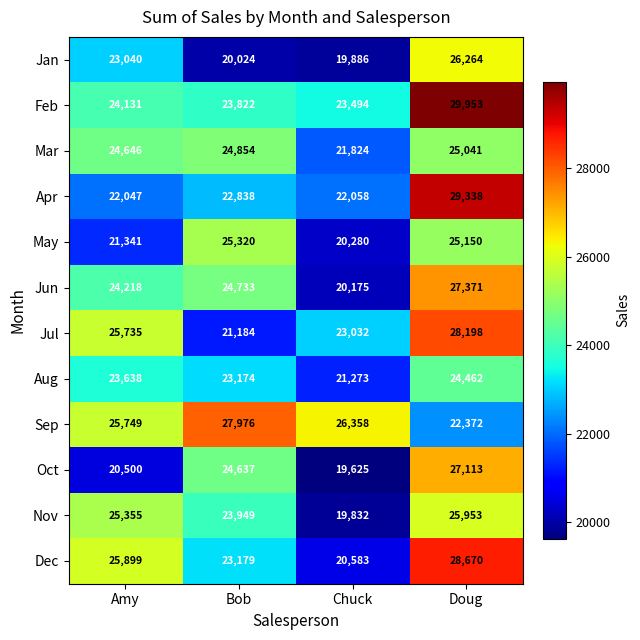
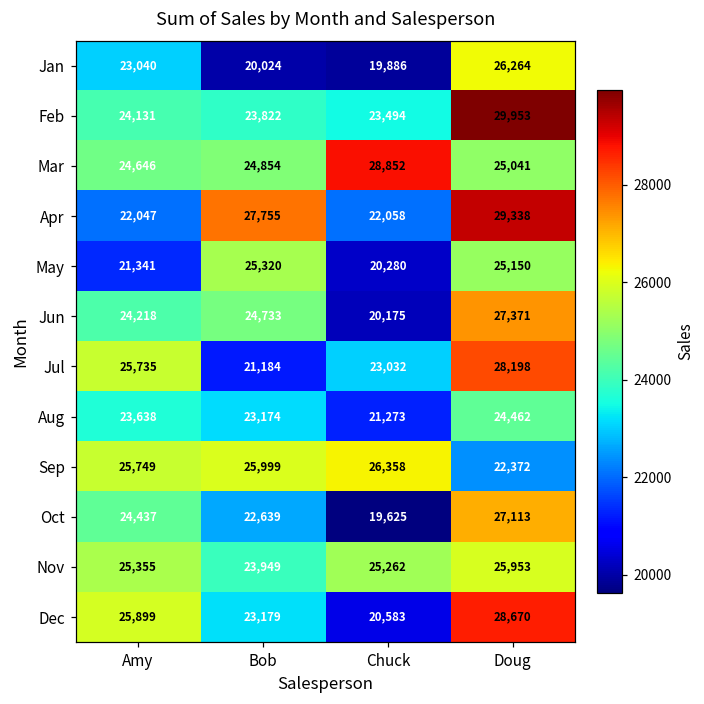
  {
    "Jan": {
      "Amy": "23,040",
      "Bob": "20,024",
      "Chuck": "19,886",
      "Doug": "26,264"
    },
    "Feb": {
      "Amy": "24,131",
      "Bob": "23,822",
      "Chuck": "23,494",
      "Doug": "29,953"
    },
    "Mar": {
      "Amy": "24,646",
      "Bob": "24,854",
-     "Chuck": "21,824",
+     "Chuck": "28,852",
      "Doug": "25,041"
    },
    "Apr": {
      "Amy": "22,047",
-     "Bob": "22,838",
+     "Bob": "27,755",
      "Chuck": "22,058",
      "Doug": "29,338"
    },
    "May": {
      "Amy": "21,341",
      "Bob": "25,320",
      "Chuck": "20,280",
      "Doug": "25,150"
    },
    "Jun": {
      "Amy": "24,218",
      "Bob": "24,733",
      "Chuck": "20,175",
      "Doug": "27,371"
    },
    "Jul": {
      "Amy": "25,735",
      "Bob": "21,184",
      "Chuck": "23,032",
      "Doug": "28,198"
    },
    "Aug": {
      "Amy": "23,638",
      "Bob": "23,174",
      "Chuck": "21,273",
      "Doug": "24,462"
    },
    "Sep": {
      "Amy": "25,749",
-     "Bob": "27,976",
+     "Bob": "25,999",
      "Chuck": "26,358",
      "Doug": "22,372"
    },
    "Oct": {
-     "Amy": "20,500",
-     "Bob": "24,637",
+     "Amy": "24,437",
+     "Bob": "22,639",
      "Chuck": "19,625",
      "Doug": "27,113"
    },
    "Nov": {
      "Amy": "25,355",
      "Bob": "23,949",
-     "Chuck": "19,832",
+     "Chuck": "25,262",
      "Doug": "25,953"
    },
    "Dec": {
      "Amy": "25,899",
      "Bob": "23,179",
      "Chuck": "20,583",
      "Doug": "28,670"
    }
  }
